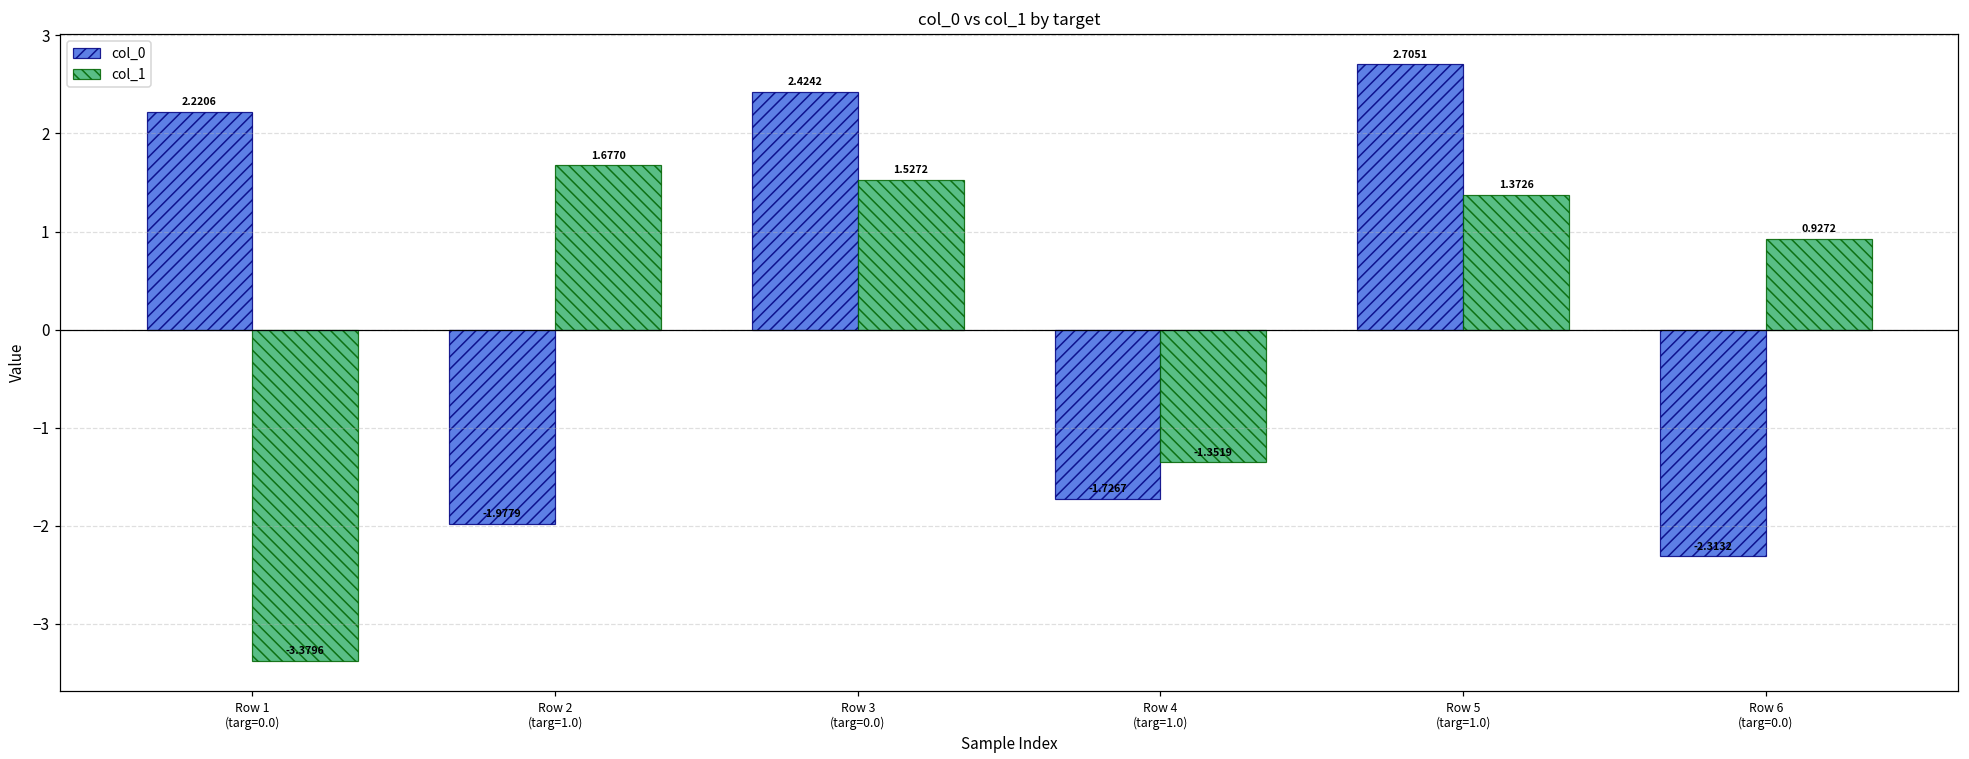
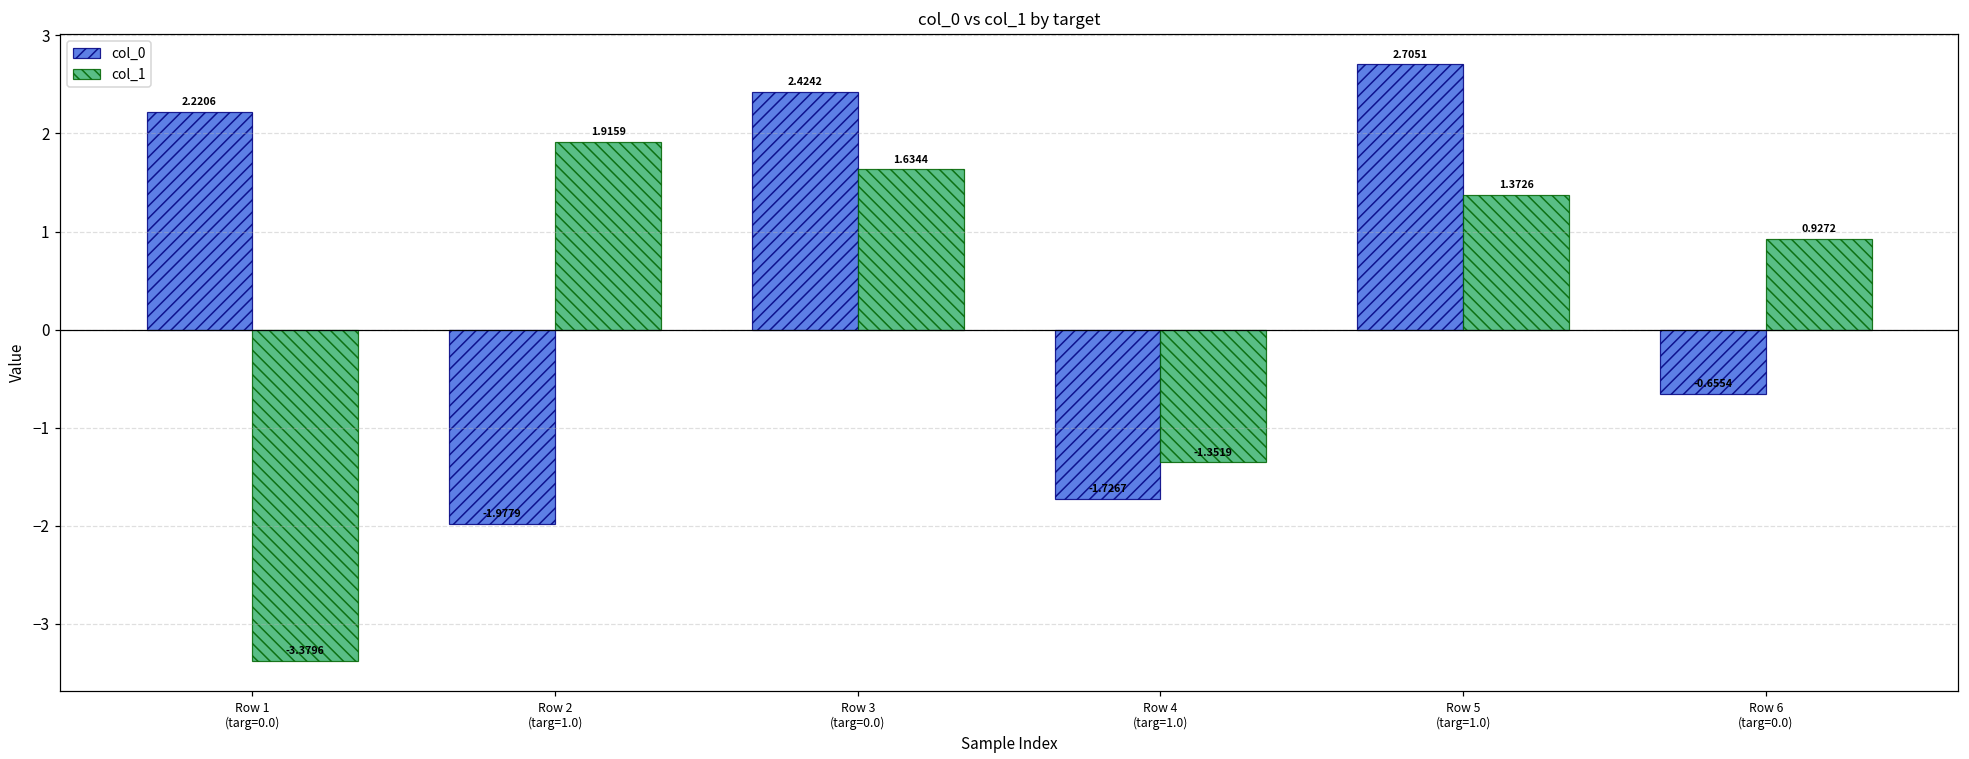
  {
    "col_0": {
      "Row 1 (targ=0.0)": 2.2206,
      "Row 2 (targ=1.0)": -1.9779,
      "Row 3 (targ=0.0)": 2.4242,
      "Row 4 (targ=1.0)": -1.7267,
      "Row 5 (targ=1.0)": 2.7051,
-     "Row 6 (targ=0.0)": -2.3132
+     "Row 6 (targ=0.0)": -0.6554
    },
    "col_1": {
      "Row 1 (targ=0.0)": -3.3796,
-     "Row 2 (targ=1.0)": 1.6770,
-     "Row 3 (targ=0.0)": 1.5272,
+     "Row 2 (targ=1.0)": 1.9159,
+     "Row 3 (targ=0.0)": 1.6344,
      "Row 4 (targ=1.0)": -1.3519,
      "Row 5 (targ=1.0)": 1.3726,
      "Row 6 (targ=0.0)": 0.9272
    }
  }
